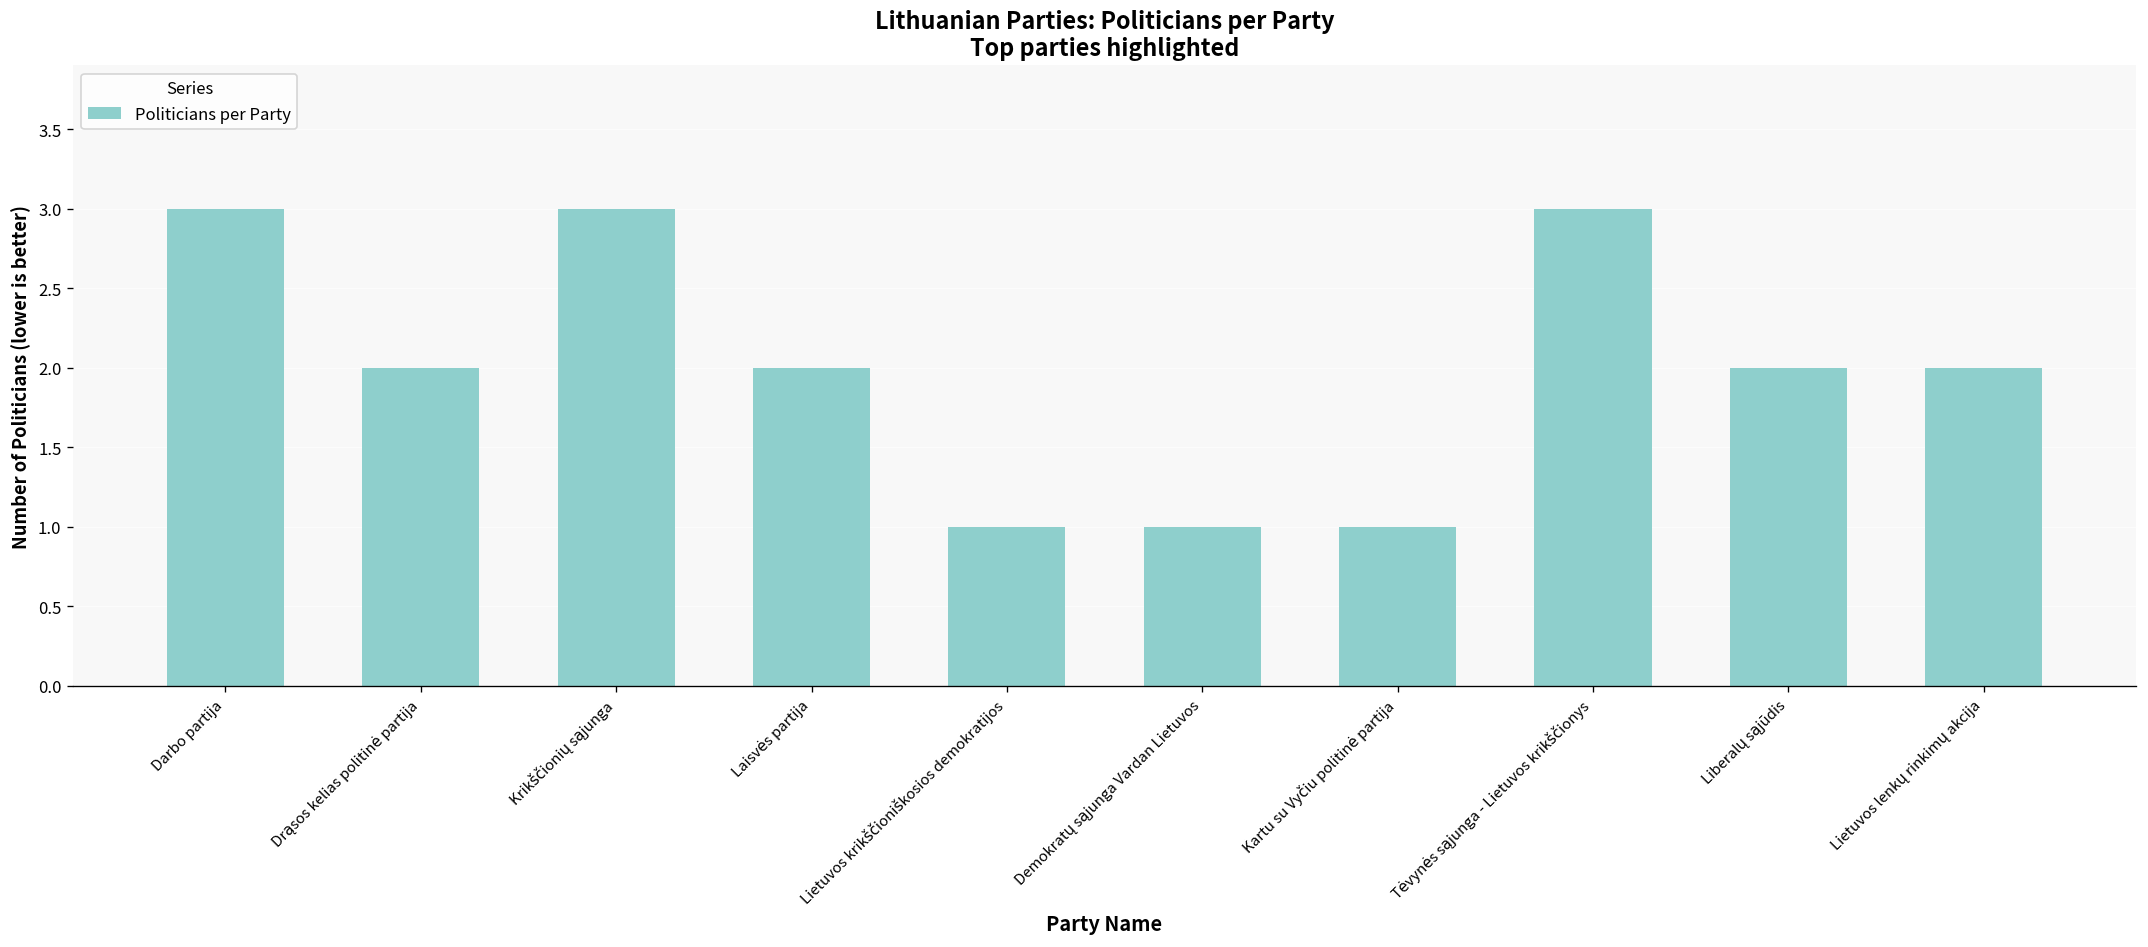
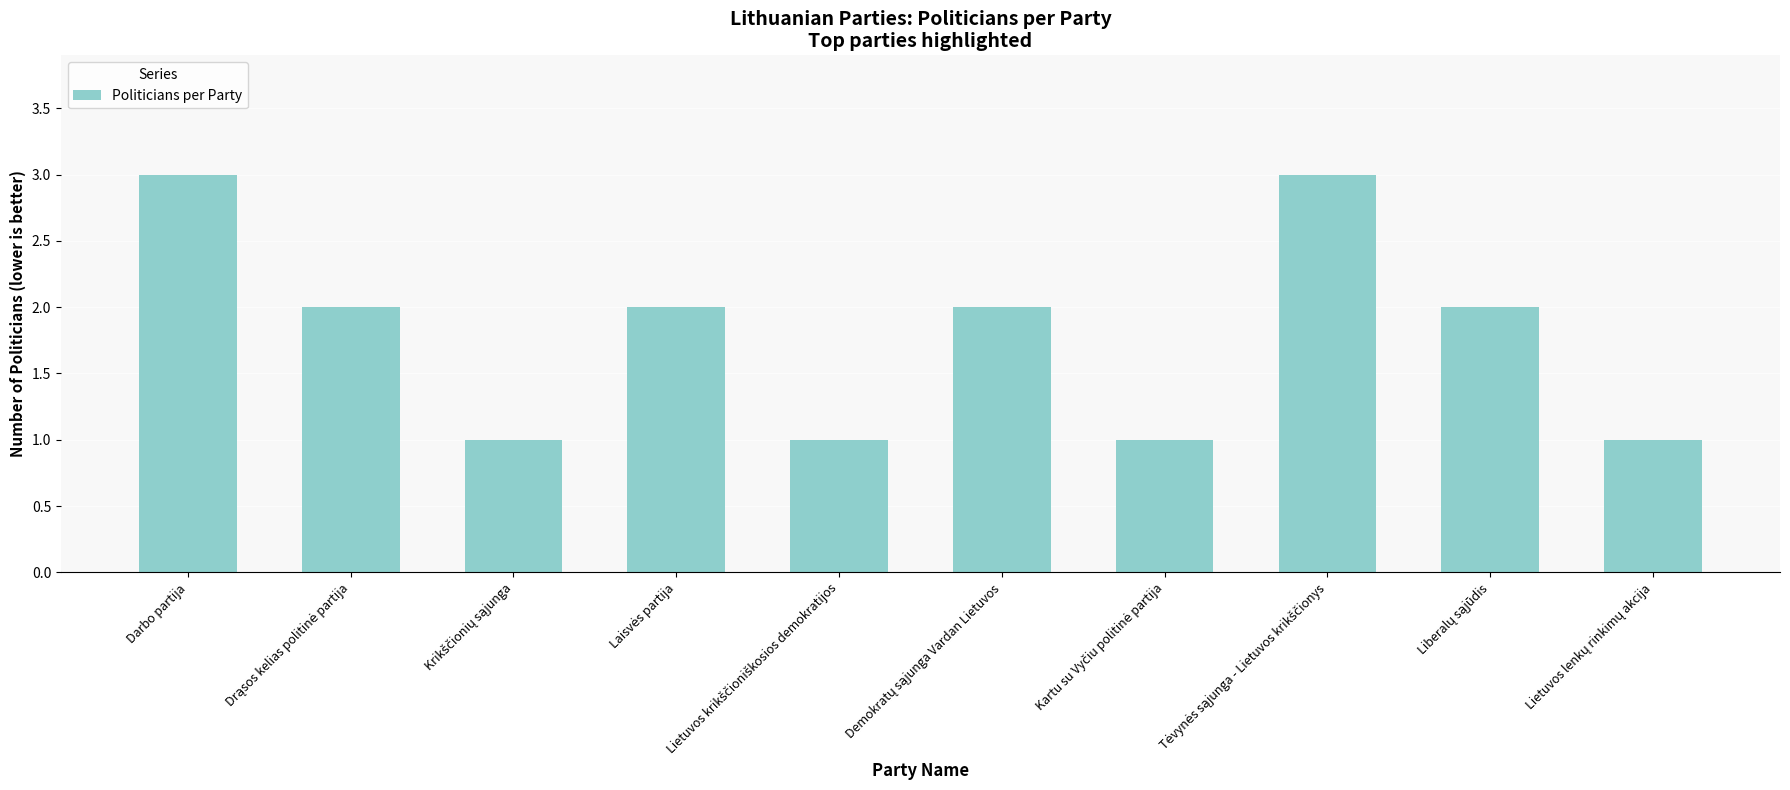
  {
    "Darbo partija": 3,
    "Drąsos kelias politinė partija": 2,
-   "Krikščionių sąjunga": 3,
+   "Krikščionių sąjunga": 1,
    "Laisvės partija": 2,
    "Lietuvos krikščioniškosios demokratijos": 1,
-   "Demokratų sąjunga Vardan Lietuvos": 1,
+   "Demokratų sąjunga Vardan Lietuvos": 2,
    "Kartu su Vyčiu politinė partija": 1,
    "Tėvynės sąjunga - Lietuvos krikščionys": 3,
    "Liberalų sąjūdis": 2,
-   "Lietuvos lenkų rinkimų akcija": 2
+   "Lietuvos lenkų rinkimų akcija": 1
  }
